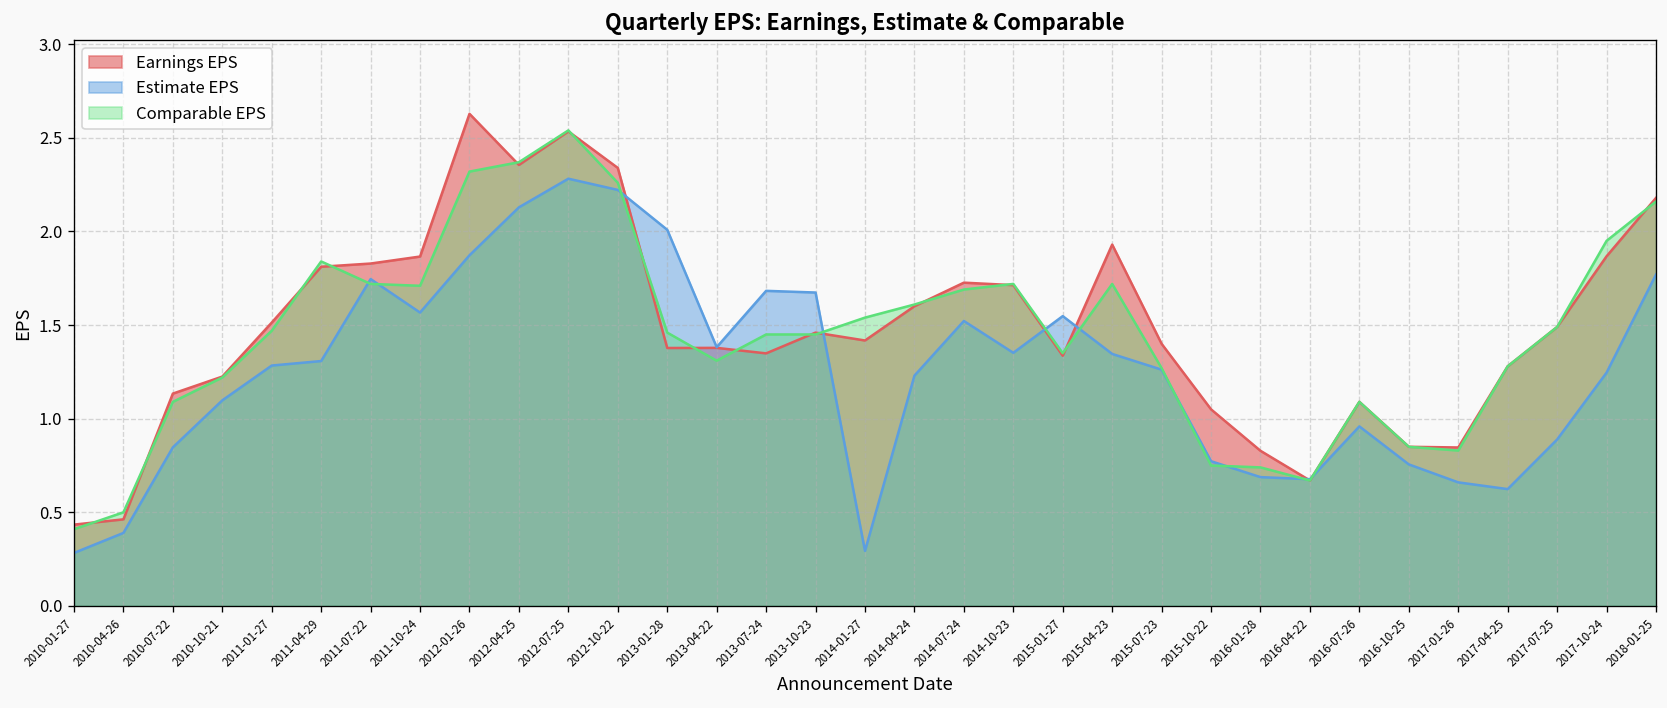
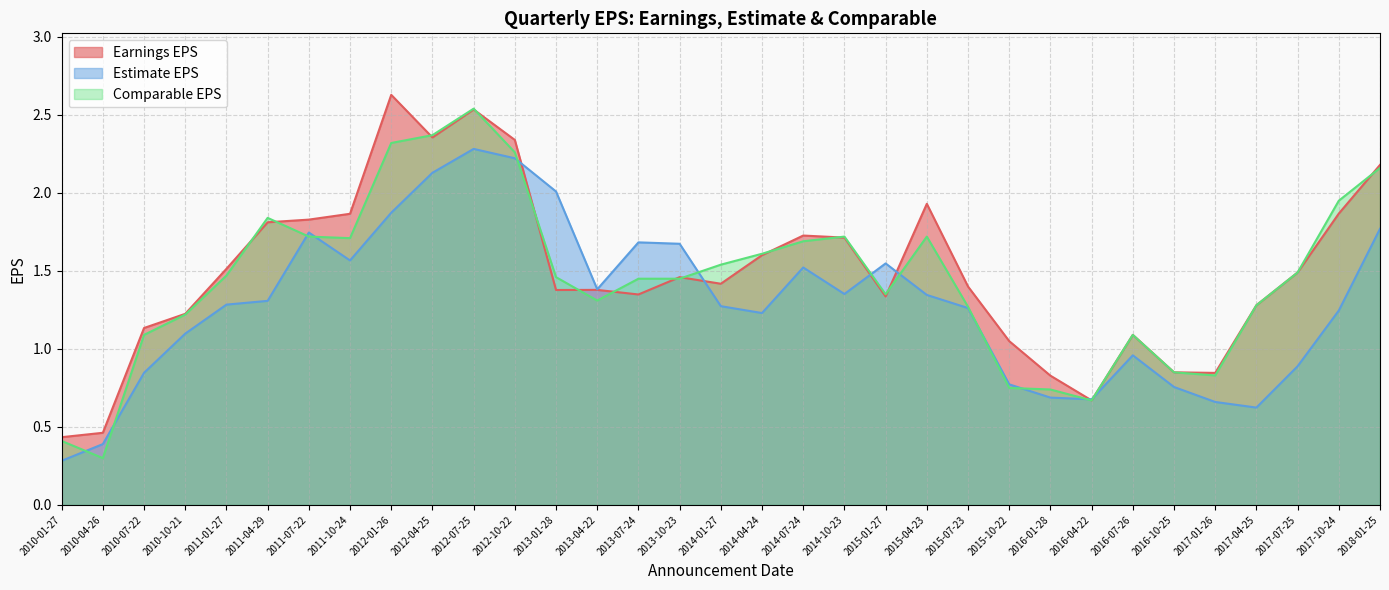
  {
    "Earnings EPS": {
      "2010-01-27": 0.43,
      "2010-04-26": 0.46,
      "2010-07-22": 1.13,
      "2011-01-27": 1.51,
      "2011-04-29": 1.81,
      "2011-07-22": 1.83,
      "2011-10-24": 1.87,
      "2012-01-26": 2.63,
      "2012-10-22": 2.34,
      "2013-01-28": 1.38,
      "2013-07-24": 1.35,
      "2014-01-27": 1.42,
      "2014-07-24": 1.73,
      "2015-04-23": 1.93,
      "2015-07-23": 1.40,
      "2015-10-22": 1.05,
      "2016-01-28": 0.83,
      "2017-10-24": 1.87,
      "2018-01-25": 2.18
    },
    "Estimate EPS": {
      "2010-01-27": 0.28,
      "2010-04-26": 0.39,
      "2010-07-22": 0.85,
      "2010-10-21": 1.10,
      "2011-01-27": 1.28,
      "2011-04-29": 1.31,
      "2011-07-22": 1.75,
      "2011-10-24": 1.57,
      "2012-01-26": 1.87,
      "2012-04-25": 2.13,
      "2012-07-25": 2.28,
      "2012-10-22": 2.22,
      "2013-01-28": 2.01,
      "2013-07-24": 1.68,
      "2013-10-23": 1.67,
-     "2014-01-27": 0.29,
+     "2014-01-27": 1.27,
      "2014-04-24": 1.23,
      "2014-07-24": 1.52,
      "2014-10-23": 1.35,
      "2015-01-27": 1.55,
      "2015-04-23": 1.35,
      "2015-10-22": 0.77,
      "2016-01-28": 0.69,
      "2016-07-26": 0.96,
      "2016-10-25": 0.76,
      "2017-01-26": 0.66,
      "2017-04-25": 0.62,
      "2017-07-25": 0.89,
      "2017-10-24": 1.25,
      "2018-01-25": 1.77
    },
    "Comparable EPS": {
      "2010-01-27": 0.4,
-     "2010-04-26": 0.5,
+     "2010-04-26": 0.3,
      "2010-07-22": 1.1,
      "2011-01-27": 1.47,
      "2011-04-29": 1.84,
      "2011-07-22": 1.72,
      "2011-10-24": 1.7,
      "2012-01-26": 2.32,
      "2012-10-22": 2.26,
      "2013-01-28": 1.46,
      "2013-04-22": 1.3,
      "2013-07-24": 1.45,
      "2014-01-27": 1.54,
      "2014-07-24": 1.7,
      "2015-04-23": 1.72,
      "2015-10-22": 0.75,
      "2016-01-28": 0.74,
      "2017-10-24": 1.95,
      "2018-01-25": 2.16
    }
  }
